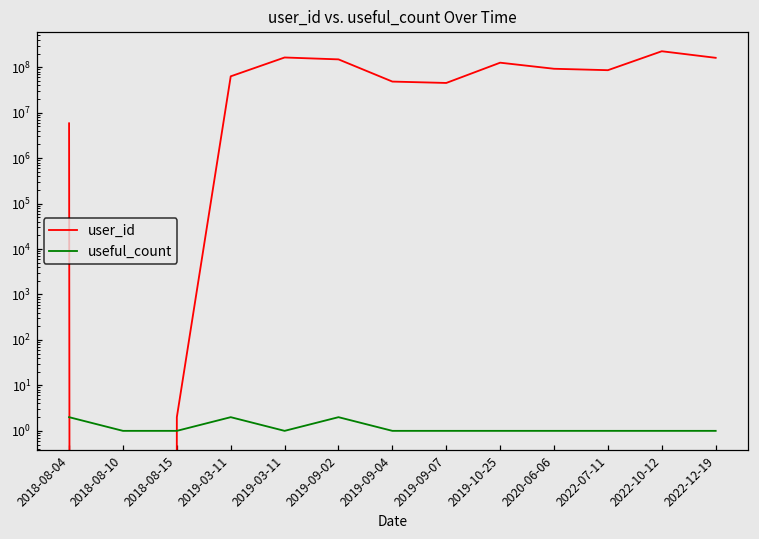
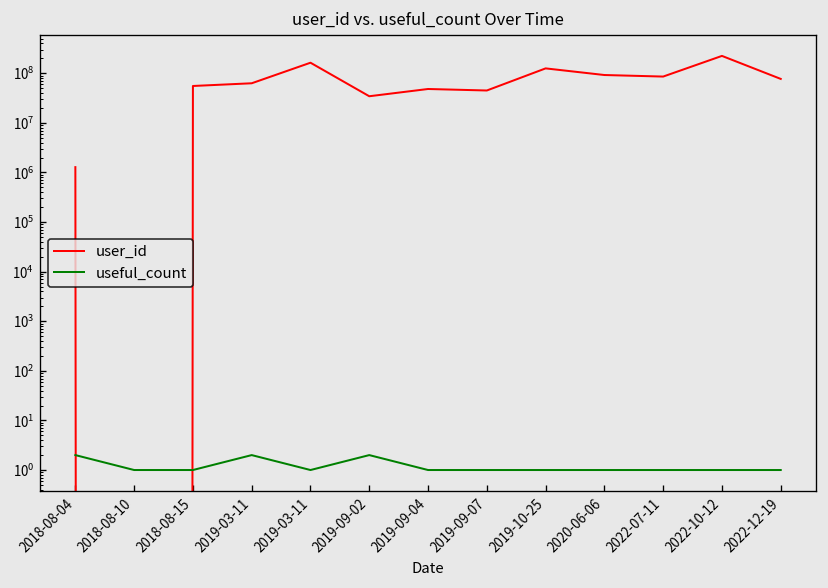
  {
    "user_id": {
-     "2018-08-04": 6000000,
-     "2018-08-15": 2,
-     "2019-09-02": 150000000,
+     "2018-08-04": 1300000,
+     "2018-08-15": 60000000,
+     "2019-09-02": 30000000,
      "2019-09-04": 50000000,
      "2019-09-07": 50000000,
      "2019-10-25": 130000000,
      "2020-06-06": 90000000,
      "2022-07-11": 90000000,
      "2022-10-12": 200000000,
-     "2022-12-19": 160000000
+     "2022-12-19": 80000000
    },
    "useful_count": {
      "2018-08-04": 2,
      "2018-08-10": 1,
      "2018-08-15": 1,
      "2019-09-02": 2,
      "2019-09-04": 1,
      "2019-09-07": 1,
      "2019-10-25": 1,
      "2020-06-06": 1,
      "2022-07-11": 1,
      "2022-10-12": 1,
      "2022-12-19": 1
    }
  }
